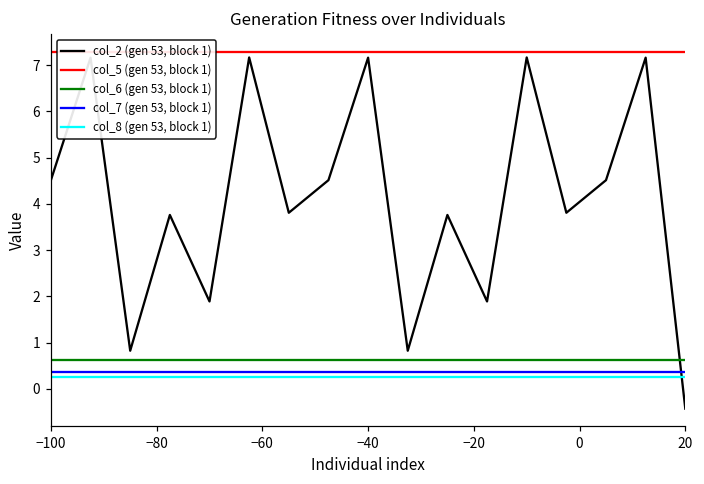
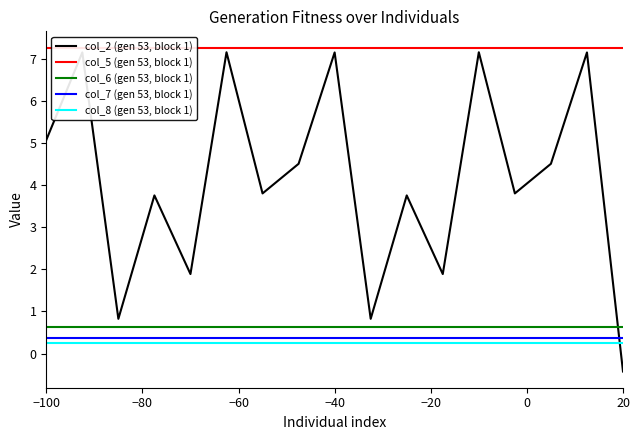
  {
    "col_2 (gen 53, block 1)": {
-     "−100": 4.5,
+     "−100": 5.1,
      "−40": 7.2,
      "20": -0.4
    },
    "col_5 (gen 53, block 1)": {
      "−100": 7.3,
      "−40": 7.3,
      "20": 7.3
    },
    "col_6 (gen 53, block 1)": {
      "−100": 0.6,
      "−40": 0.6,
      "20": 0.6
    },
    "col_7 (gen 53, block 1)": {
      "−100": 0.4,
      "−40": 0.4,
      "20": 0.4
    },
    "col_8 (gen 53, block 1)": {
      "−100": 0.2,
      "−40": 0.2,
      "20": 0.2
    }
  }
